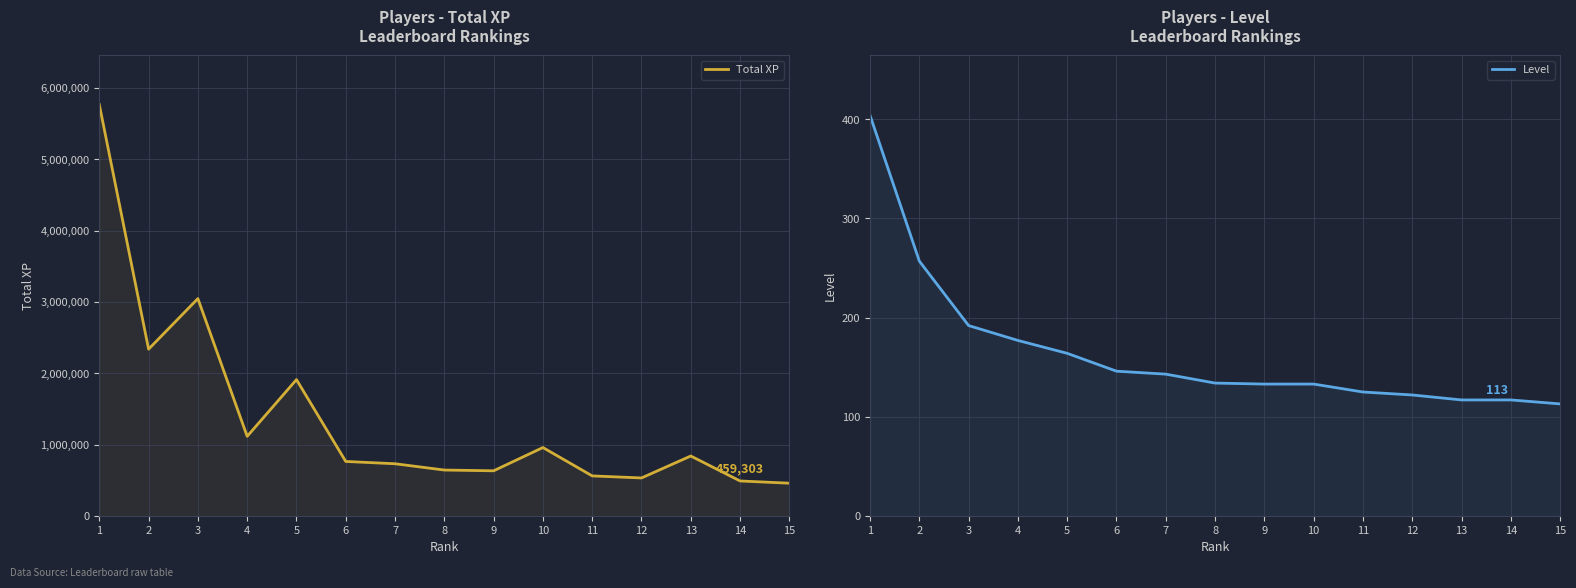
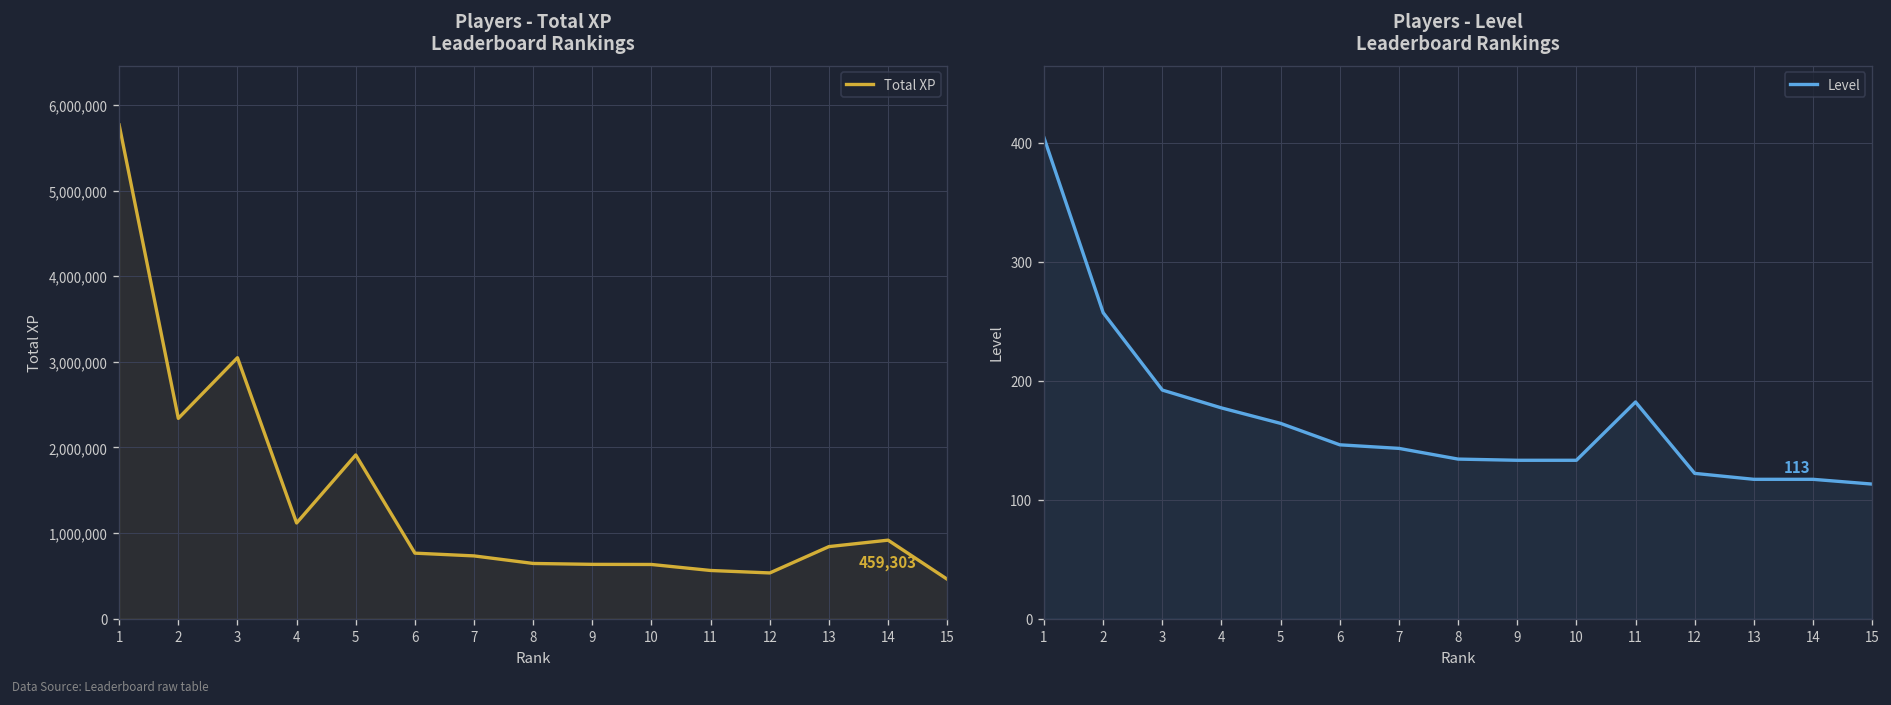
  {
    "Players - Total XP Leaderboard Rankings": {
      "1": "5,800,000",
      "2": "2,300,000",
      "3": "3,000,000",
      "4": "1,100,000",
      "5": "1,900,000",
      "6": "800,000",
      "7": "700,000",
      "8": "600,000",
      "9": "600,000",
-     "10": "1,000,000",
+     "10": "600,000",
      "11": "600,000",
      "12": "500,000",
      "13": "800,000",
-     "14": "500,000",
+     "14": "900,000",
      "15": "500,000"
    },
    "Players - Level Leaderboard Rankings": {
      "1": "400",
      "2": "260",
      "3": "190",
      "4": "180",
      "5": "160",
      "6": "150",
      "7": "140",
      "8": "130",
      "9": "130",
      "10": "130",
-     "11": "130",
+     "11": "180",
      "12": "120",
      "13": "120",
      "15": "110"
    }
  }
